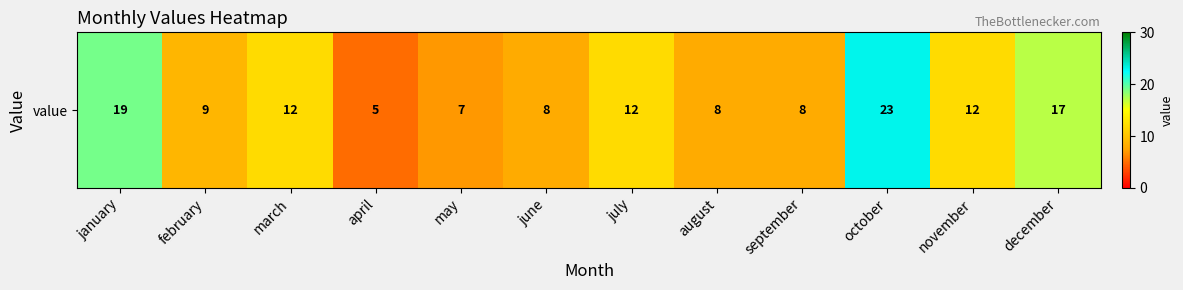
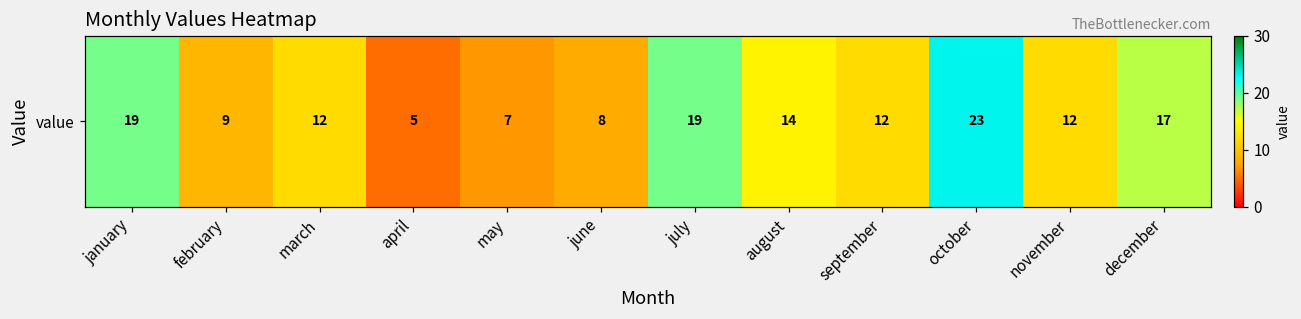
  {
    "value": {
      "january": 19,
      "february": 9,
      "march": 12,
      "april": 5,
      "may": 7,
      "june": 8,
-     "july": 12,
-     "august": 8,
-     "september": 8,
+     "july": 19,
+     "august": 14,
+     "september": 12,
      "october": 23,
      "november": 12,
      "december": 17
    }
  }
